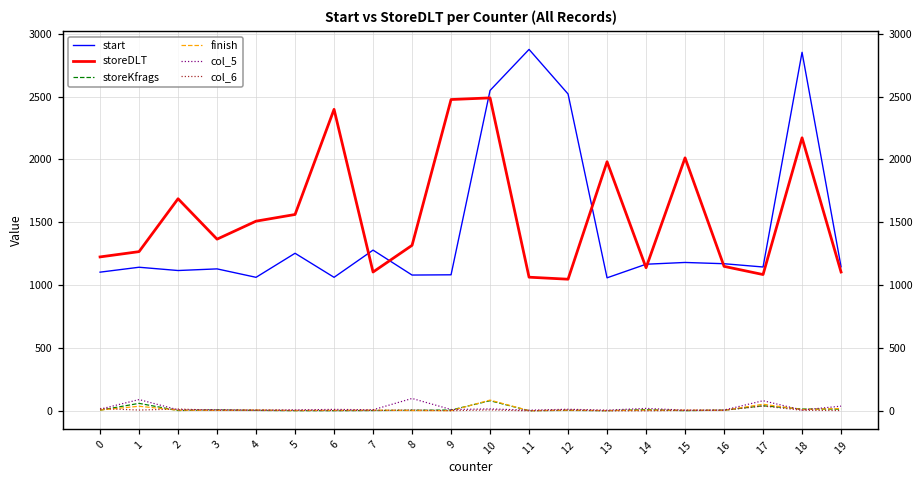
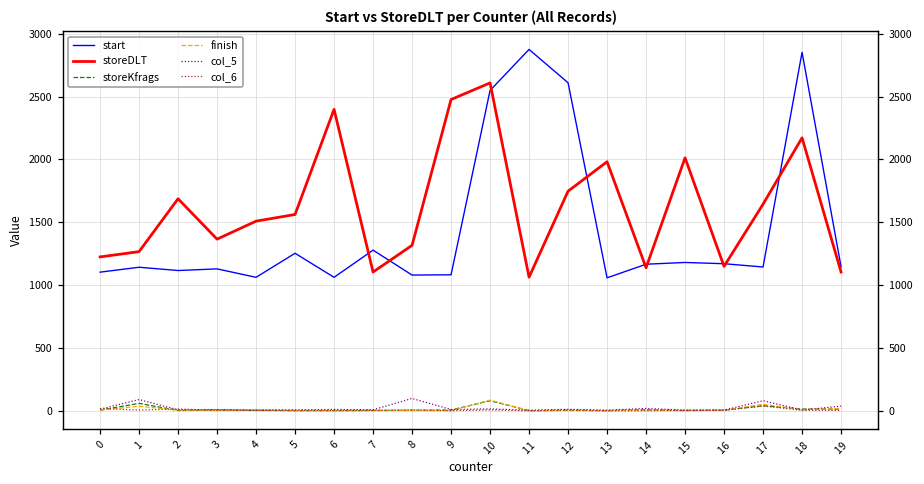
  {
    "start": {
      "0": 1110,
      "1": 1140,
      "2": 1120,
      "3": 1130,
      "4": 1060,
      "5": 1260,
      "6": 1060,
      "7": 1280,
      "8": 1080,
      "9": 1080,
      "10": 2550,
      "11": 2870,
-     "12": 2520,
+     "12": 2610,
      "13": 1060,
      "14": 1170,
      "15": 1180,
      "17": 1150,
      "18": 2850,
      "19": 1150
    },
    "storeDLT": {
      "0": 1230,
      "1": 1270,
      "2": 1690,
      "3": 1370,
      "4": 1510,
      "5": 1560,
      "6": 2400,
      "7": 1110,
      "8": 1320,
      "9": 2480,
-     "10": 2490,
+     "10": 2610,
      "11": 1070,
-     "12": 1050,
+     "12": 1750,
      "13": 1980,
      "14": 1140,
      "15": 2010,
-     "17": 1090,
+     "17": 1650,
      "18": 2170,
      "19": 1110
    },
    "storeKfrags": {
      "1": 60
    },
    "finish": {
      "1": 40
    },
    "col_5": {
      "1": 90,
      "8": 100,
      "17": 80
    },
    "col_6": {
      "1": 10
    }
  }
